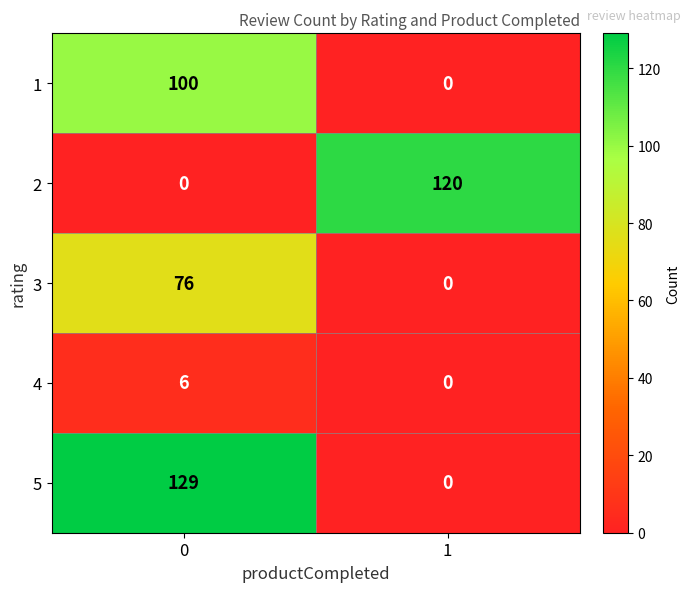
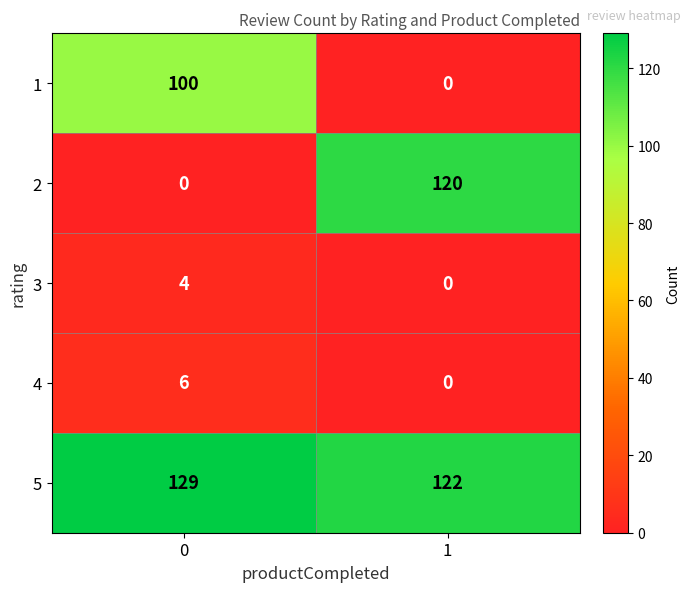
  {
    "1": {
      "0": 100,
      "1": 0
    },
    "2": {
      "0": 0,
      "1": 120
    },
    "3": {
-     "0": 76,
+     "0": 4,
      "1": 0
    },
    "4": {
      "0": 6,
      "1": 0
    },
    "5": {
      "0": 129,
-     "1": 0
+     "1": 122
    }
  }
